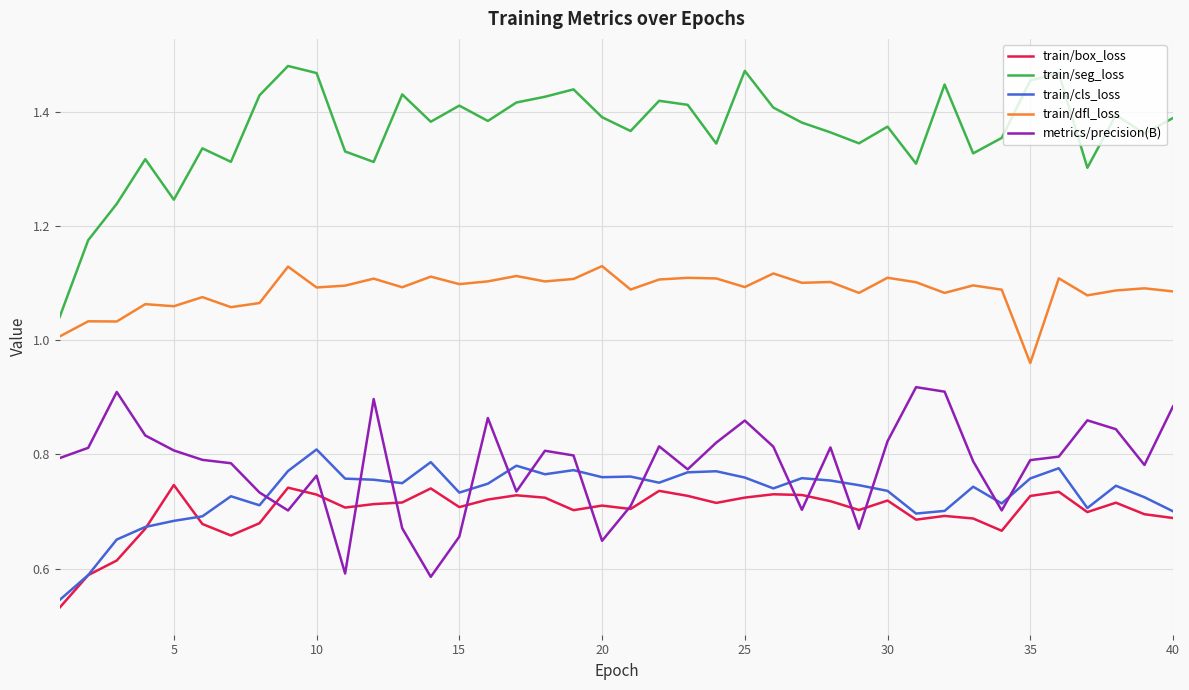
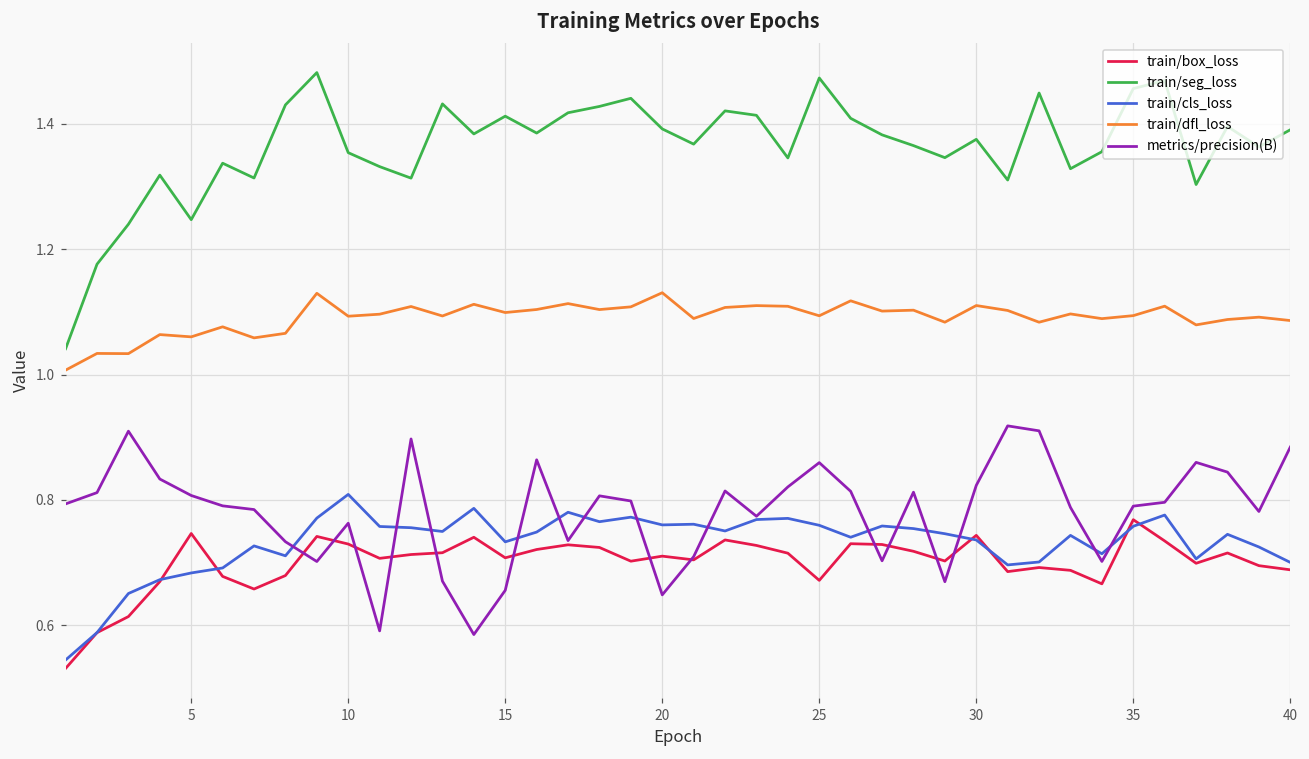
  {
    "train/box_loss": {
      "5": 0.75,
      "10": 0.73,
      "15": 0.71,
      "20": 0.71,
-     "25": 0.72,
-     "30": 0.72,
-     "35": 0.73,
+     "25": 0.67,
+     "30": 0.74,
+     "35": 0.77,
      "40": 0.69
    },
    "train/seg_loss": {
      "5": 1.25,
-     "10": 1.47,
+     "10": 1.35,
      "15": 1.41,
      "20": 1.39,
      "25": 1.47,
      "30": 1.38,
      "40": 1.39
    },
    "train/cls_loss": {
      "5": 0.68,
      "10": 0.81,
      "15": 0.73,
      "20": 0.76,
      "25": 0.76,
      "30": 0.74,
      "35": 0.76,
      "40": 0.70
    },
    "train/dfl_loss": {
      "5": 1.06,
      "10": 1.09,
      "15": 1.10,
      "20": 1.13,
      "25": 1.09,
      "30": 1.11,
-     "35": 0.96,
+     "35": 1.09,
      "40": 1.09
    },
    "metrics/precision(B)": {
      "5": 0.81,
      "10": 0.76,
      "15": 0.66,
      "20": 0.65,
      "25": 0.86,
      "30": 0.82,
      "35": 0.79,
      "40": 0.88
    }
  }
